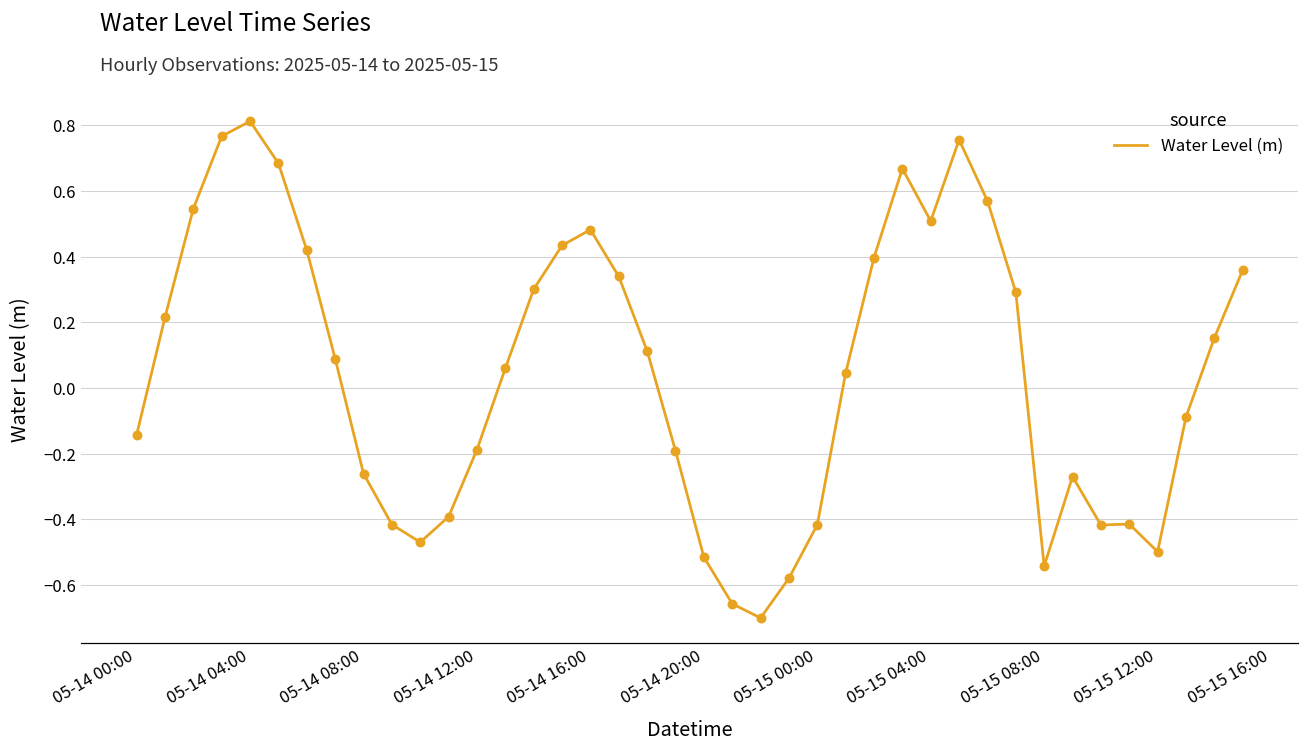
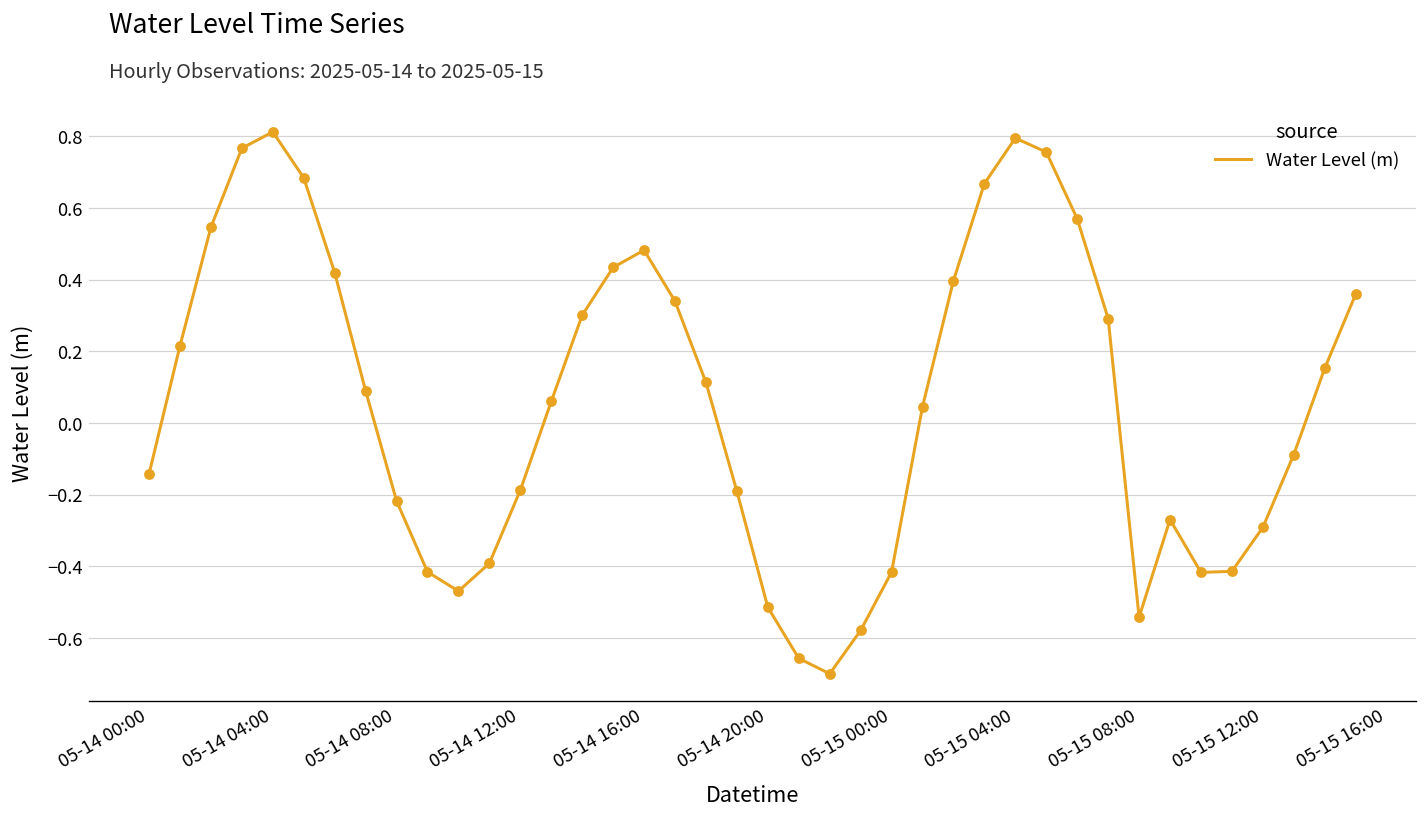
  {
    "05-14 00:00": -0.14,
    "05-14 04:00": 0.81,
-   "05-14 08:00": -0.26,
+   "05-14 08:00": -0.22,
    "05-14 12:00": -0.19,
    "05-14 16:00": 0.48,
    "05-14 20:00": -0.51,
    "05-15 00:00": -0.42,
-   "05-15 04:00": 0.51,
+   "05-15 04:00": 0.80,
    "05-15 08:00": -0.54,
-   "05-15 12:00": -0.50
+   "05-15 12:00": -0.29
  }
